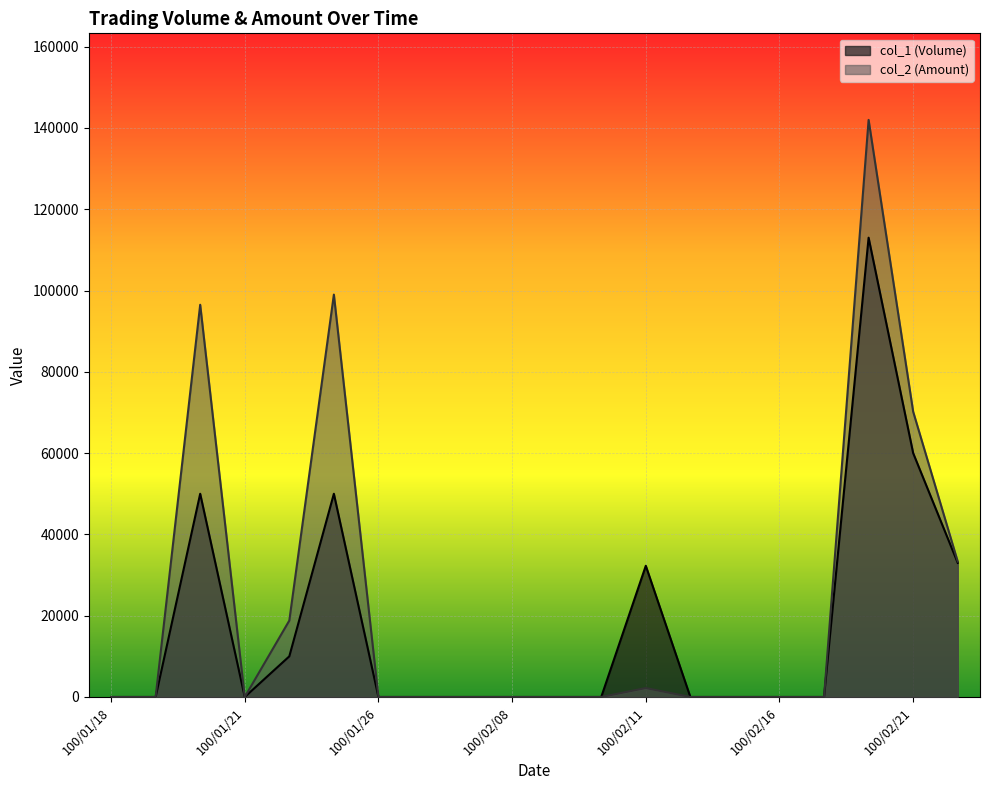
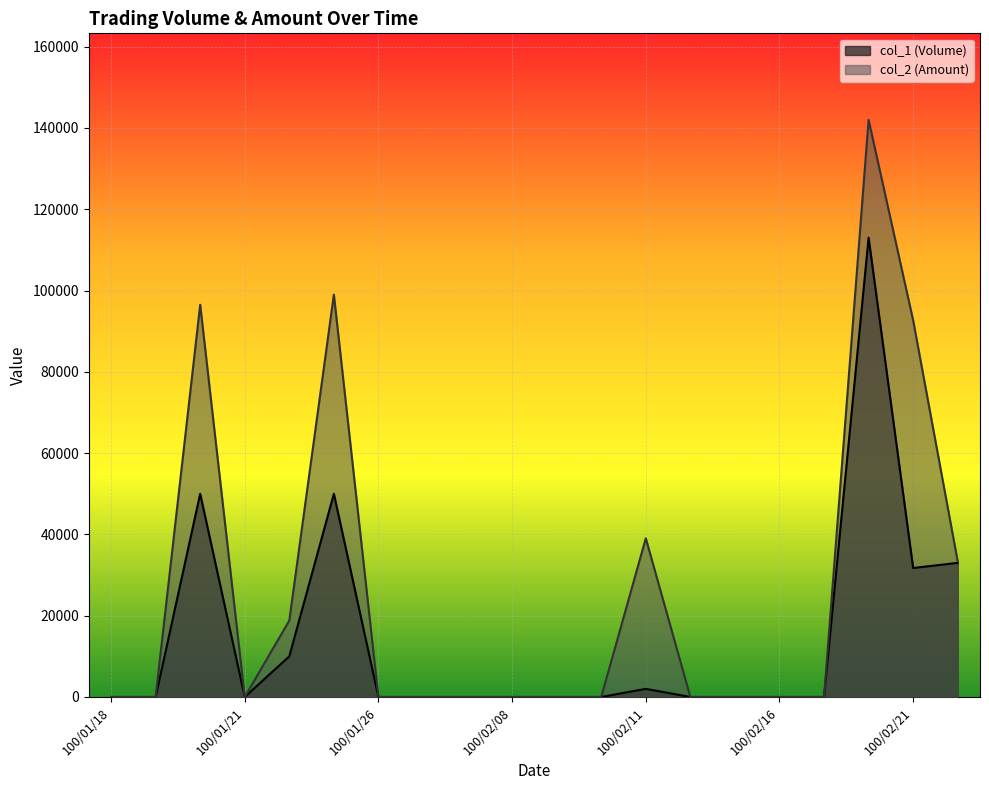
  {
    "col_1 (Volume)": {
-     "100/02/11": 32000,
-     "100/02/21": 60000
+     "100/02/11": 2000,
+     "100/02/21": 32000
    },
    "col_2 (Amount)": {
-     "100/02/11": 2000,
-     "100/02/21": 70000
+     "100/02/11": 39000,
+     "100/02/21": 93000
    }
  }
